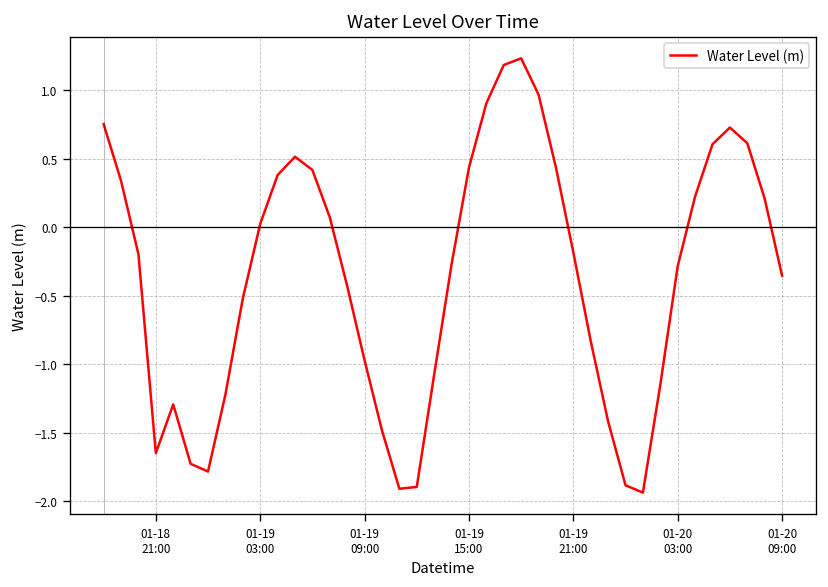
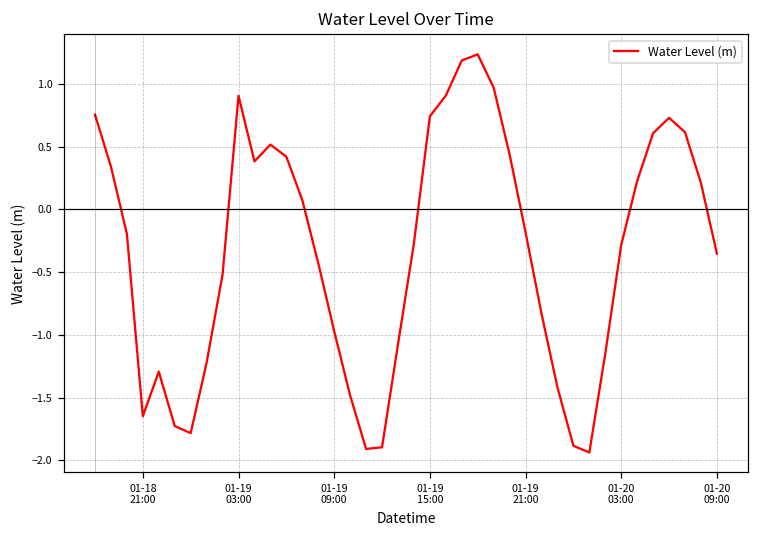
  {
    "01-18 21:00": -1.65,
-   "01-19 03:00": 0.02,
+   "01-19 03:00": 0.90,
    "01-19 09:00": -0.97,
-   "01-19 15:00": 0.44,
+   "01-19 15:00": 0.74,
    "01-19 21:00": -0.18,
    "01-20 03:00": -0.28,
    "01-20 09:00": -0.35
  }
